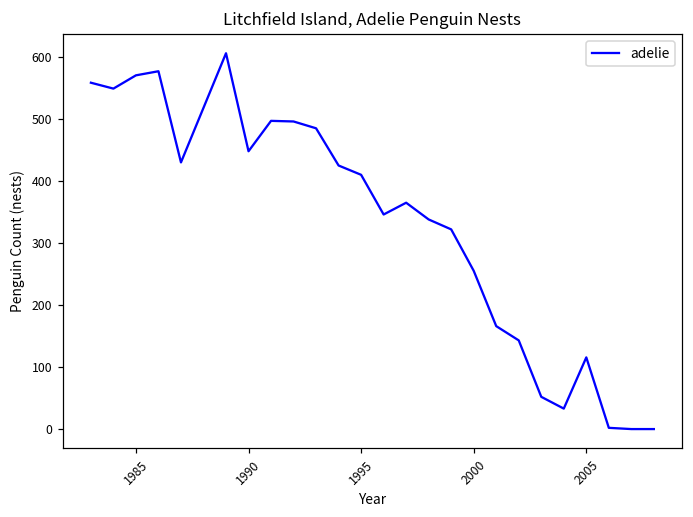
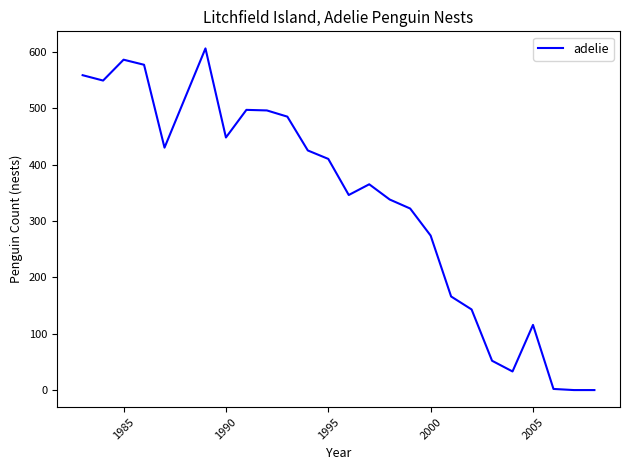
  {
-   "1985": 570,
+   "1985": 590,
    "1990": 450,
    "1995": 410,
-   "2000": 260,
+   "2000": 270,
    "2005": 120
  }
